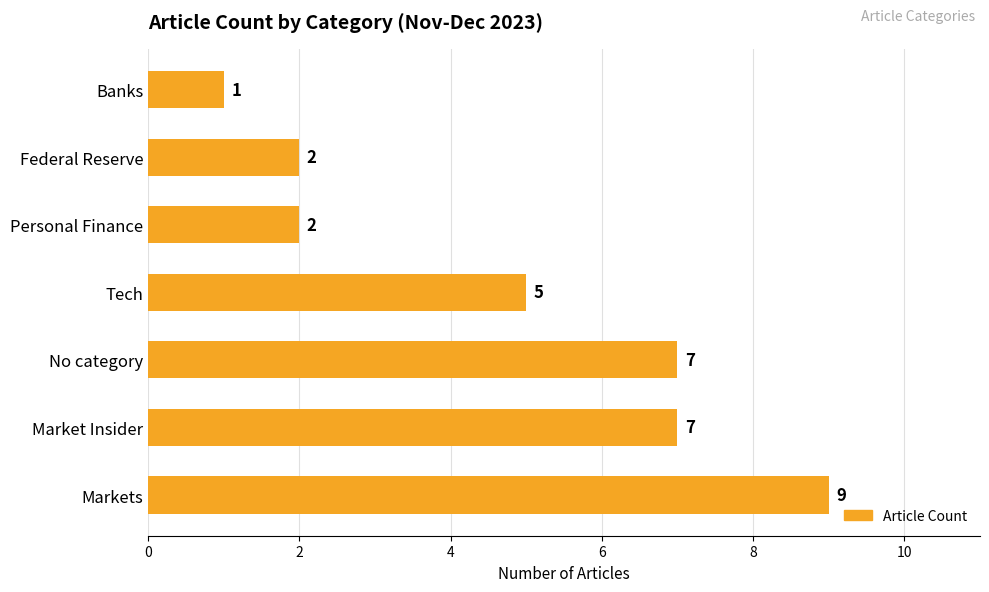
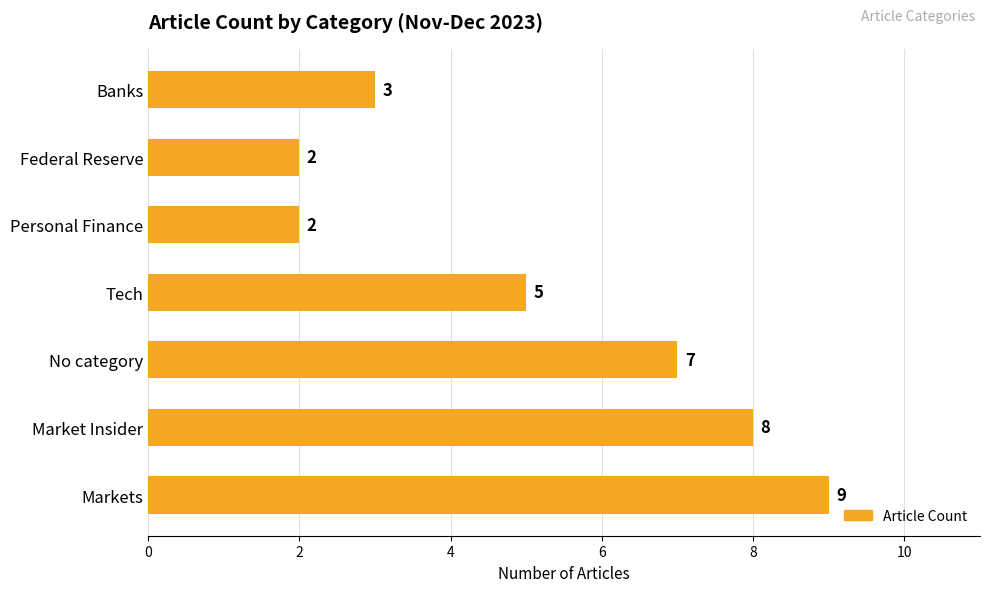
  {
-   "Banks": 1,
+   "Banks": 3,
    "Federal Reserve": 2,
    "Personal Finance": 2,
    "Tech": 5,
    "No category": 7,
-   "Market Insider": 7,
+   "Market Insider": 8,
    "Markets": 9
  }
